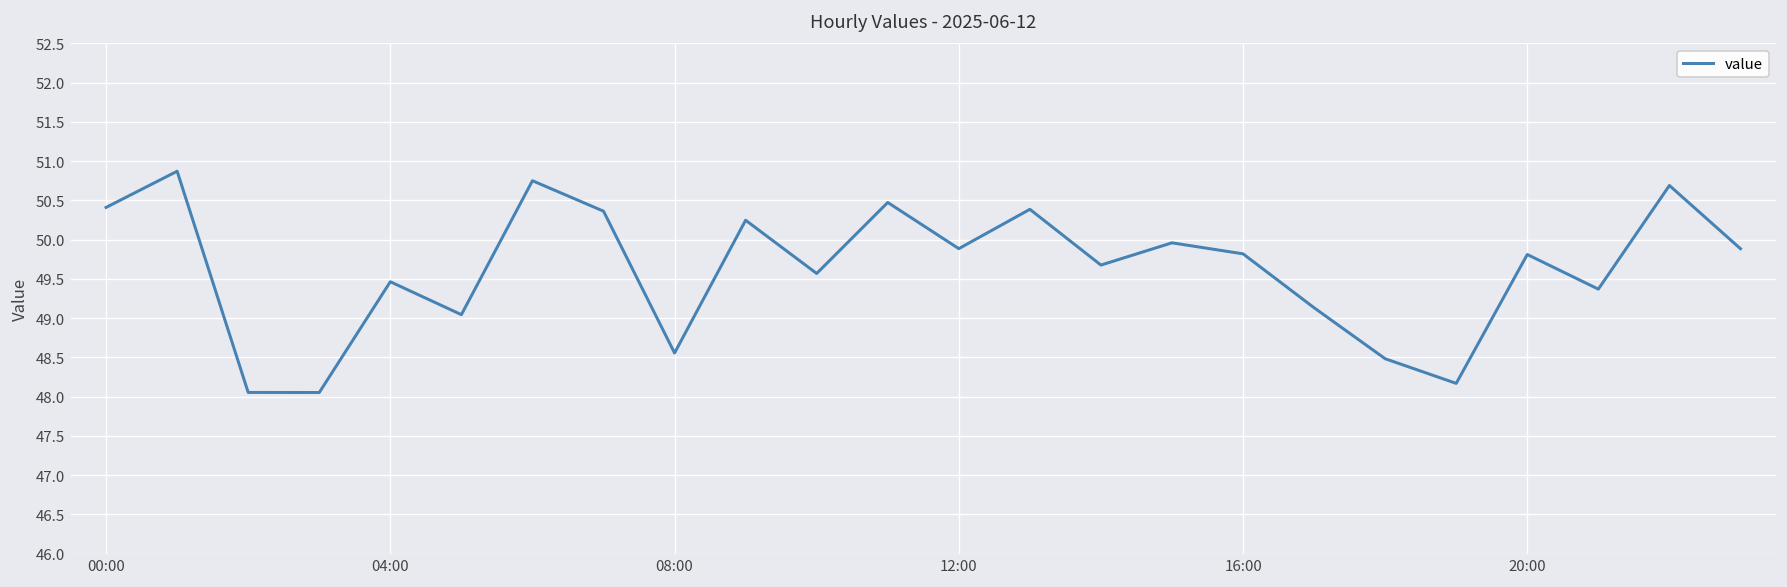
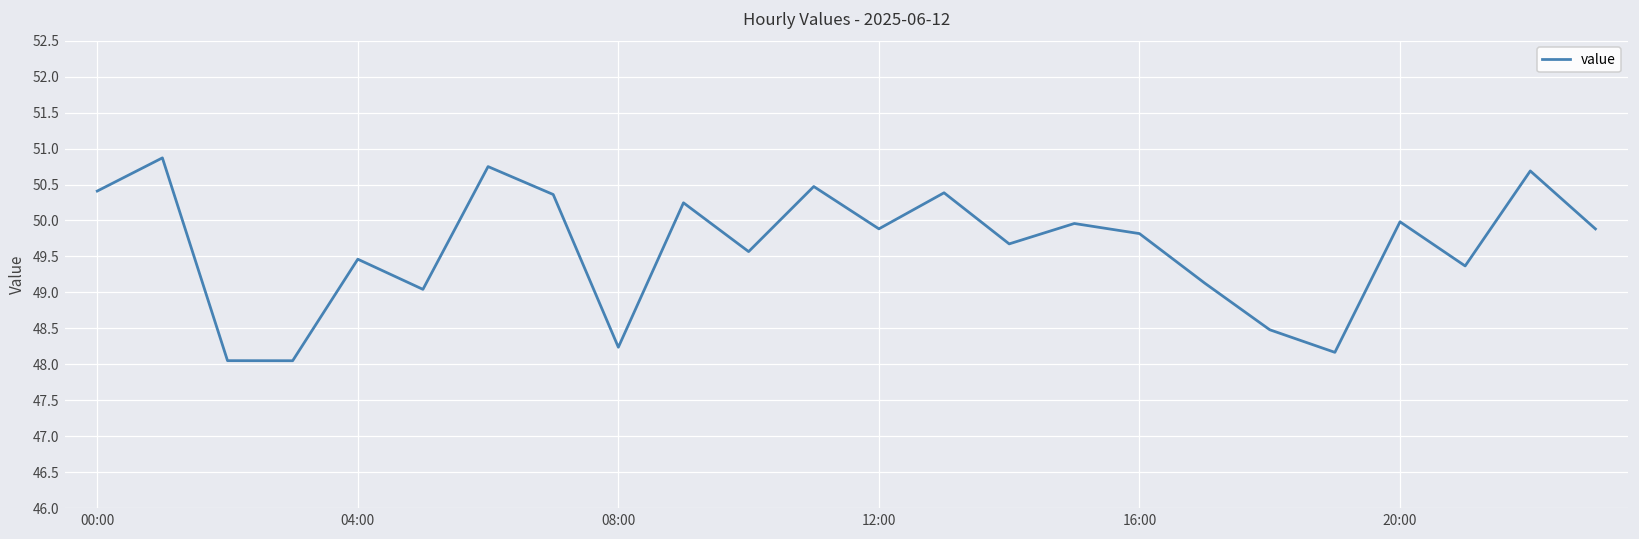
  {
    "00:00": 50.4,
    "04:00": 49.5,
-   "08:00": 48.6,
+   "08:00": 48.2,
    "12:00": 49.9,
    "16:00": 49.8,
-   "20:00": 49.8
+   "20:00": 50.0
  }
